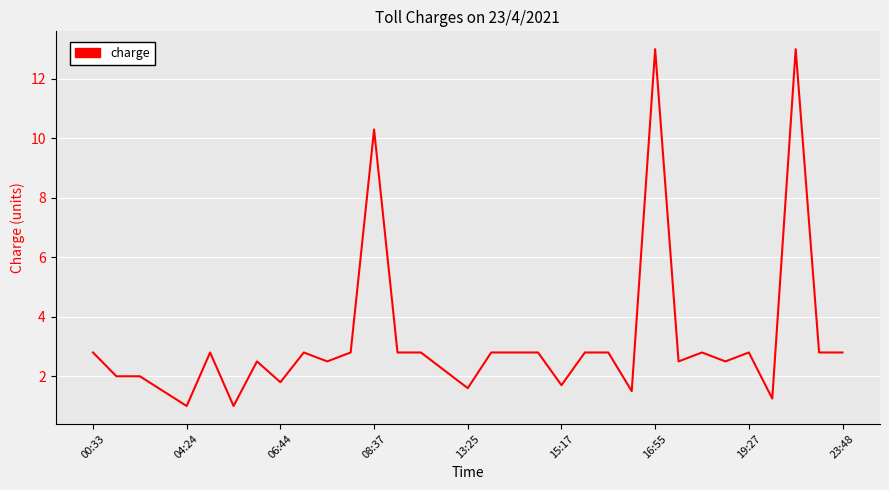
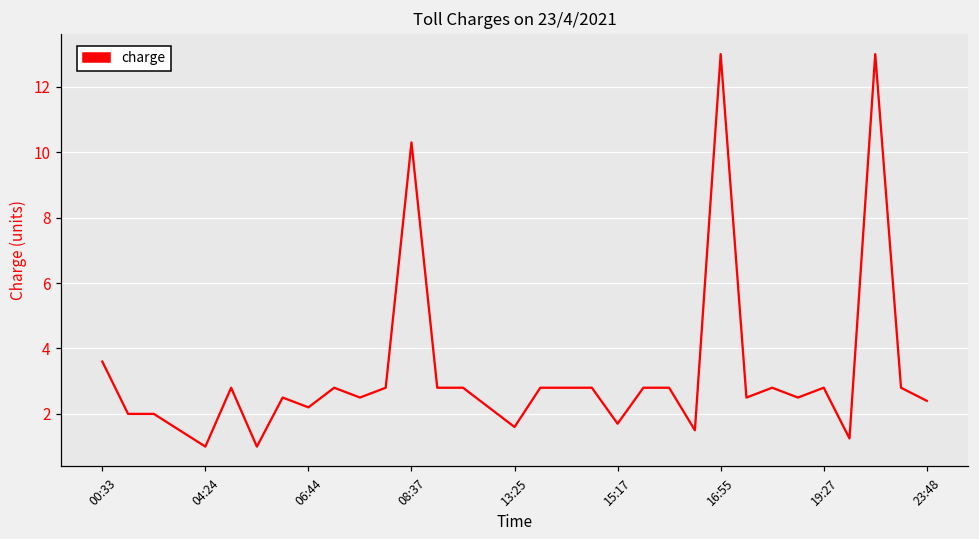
  {
-   "00:33": 2.8,
+   "00:33": 3.6,
    "04:24": 1.0,
-   "06:44": 1.8,
+   "06:44": 2.2,
    "08:37": 10.3,
    "13:25": 1.6,
    "15:17": 1.7,
    "16:55": 13.0,
    "19:27": 2.8,
-   "23:48": 2.8
+   "23:48": 2.4
  }
